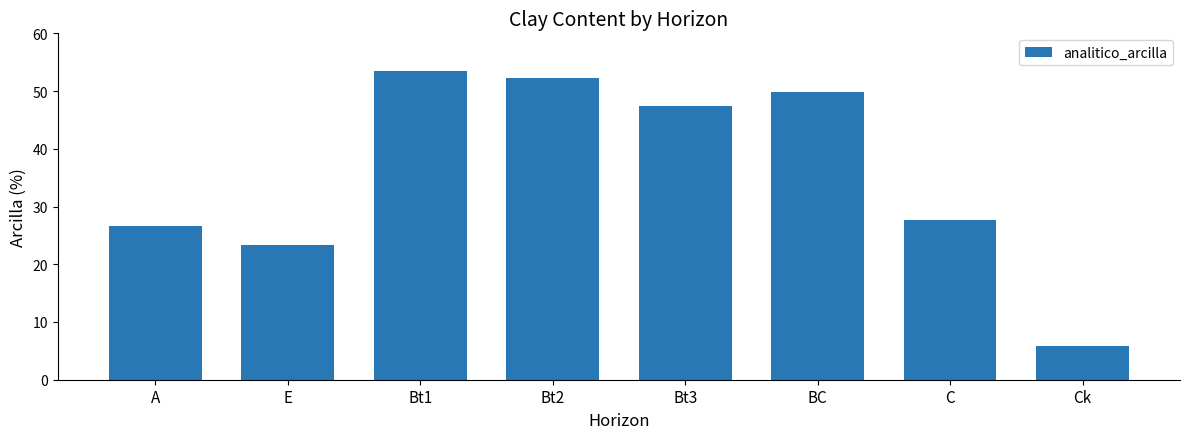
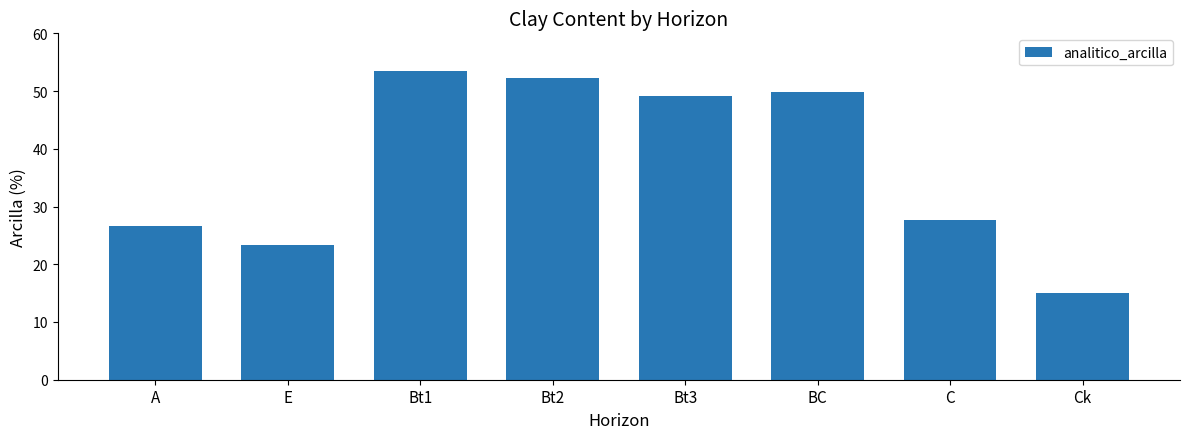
  {
    "A": 27,
    "E": 23,
    "Bt1": 54,
    "Bt2": 52,
-   "Bt3": 47,
+   "Bt3": 49,
    "BC": 50,
    "C": 28,
-   "Ck": 6
+   "Ck": 15
  }
